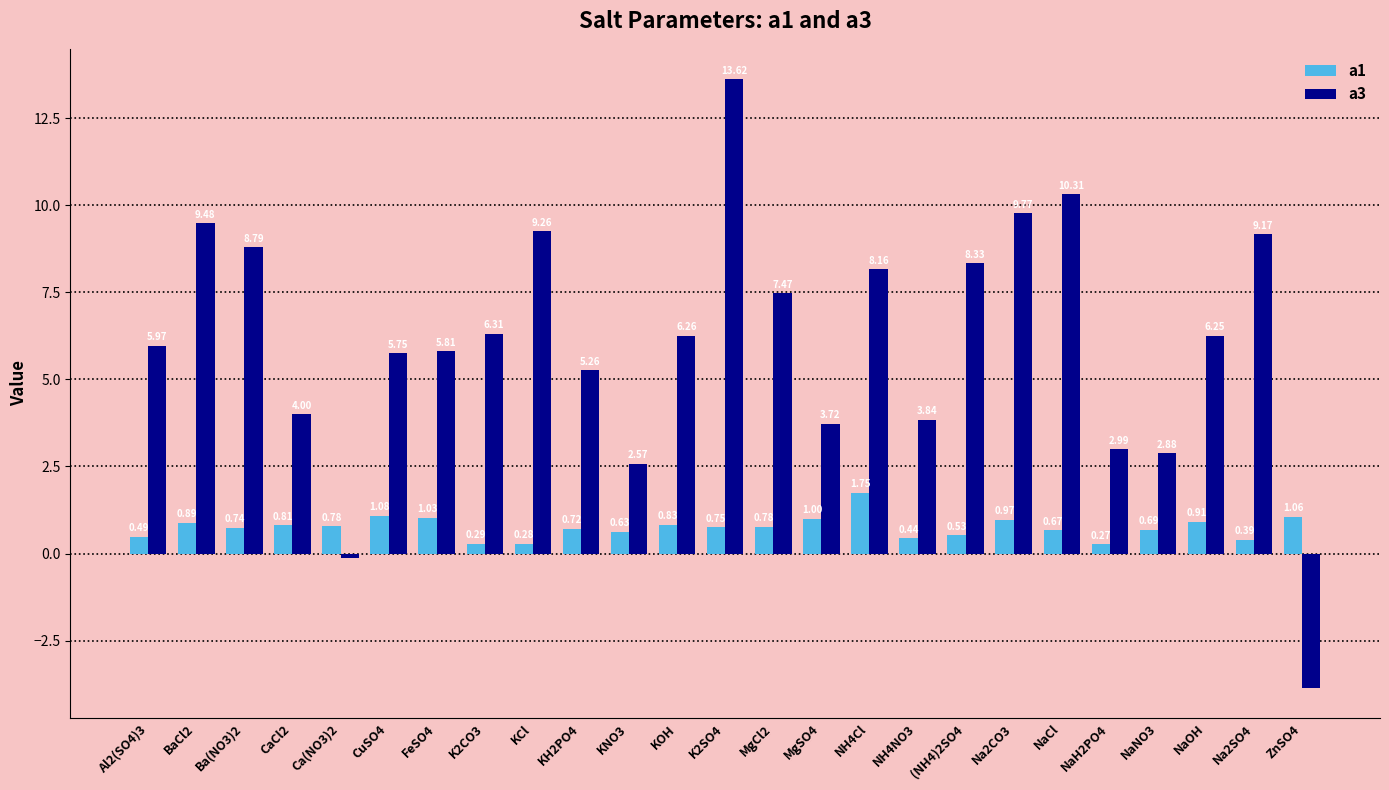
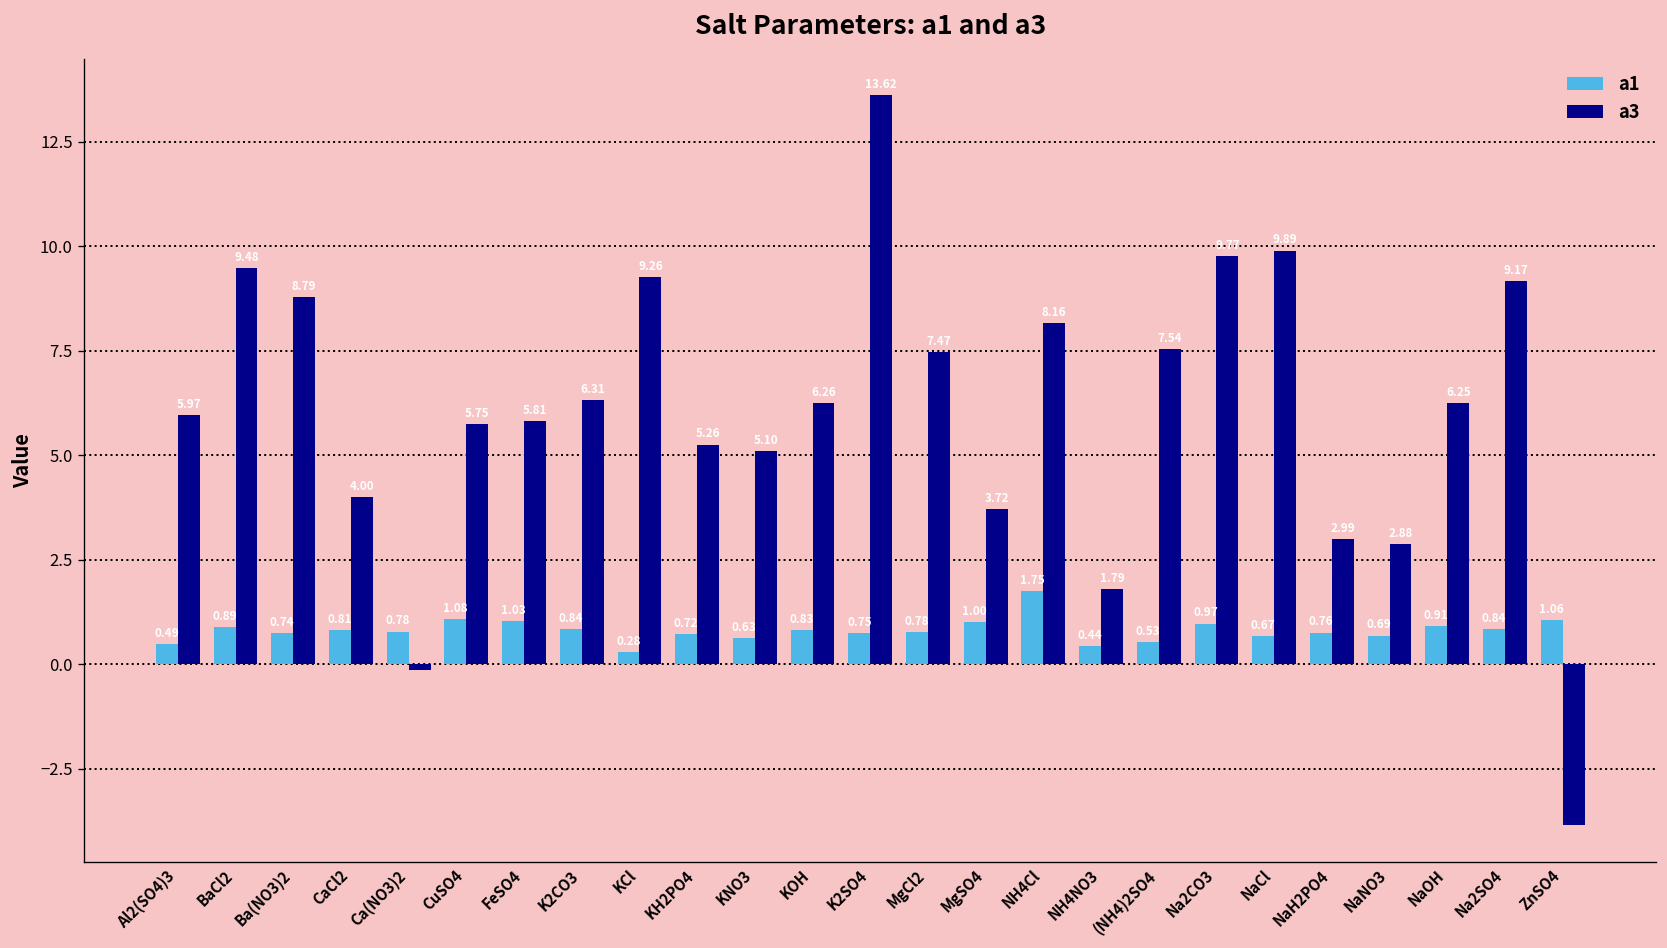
  {
    "a1": {
      "Al2(SO4)3": 0.49,
      "BaCl2": 0.89,
      "Ba(NO3)2": 0.74,
      "CaCl2": 0.81,
      "Ca(NO3)2": 0.78,
      "CuSO4": 1.08,
      "FeSO4": 1.03,
-     "K2CO3": 0.29,
+     "K2CO3": 0.84,
      "KCl": 0.28,
      "KH2PO4": 0.72,
      "KNO3": 0.63,
      "KOH": 0.83,
      "K2SO4": 0.75,
      "MgCl2": 0.78,
      "MgSO4": 1.00,
      "NH4Cl": 1.75,
      "NH4NO3": 0.44,
      "(NH4)2SO4": 0.53,
      "Na2CO3": 0.97,
      "NaCl": 0.67,
-     "NaH2PO4": 0.27,
+     "NaH2PO4": 0.76,
      "NaNO3": 0.69,
      "NaOH": 0.91,
-     "Na2SO4": 0.39,
+     "Na2SO4": 0.84,
      "ZnSO4": 1.06
    },
    "a3": {
      "Al2(SO4)3": 5.97,
      "BaCl2": 9.48,
      "Ba(NO3)2": 8.79,
      "CaCl2": 4.00,
      "CuSO4": 5.75,
      "FeSO4": 5.81,
      "K2CO3": 6.31,
      "KCl": 9.26,
      "KH2PO4": 5.26,
-     "KNO3": 2.57,
+     "KNO3": 5.10,
      "KOH": 6.26,
      "K2SO4": 13.62,
      "MgCl2": 7.47,
      "MgSO4": 3.72,
      "NH4Cl": 8.16,
-     "NH4NO3": 3.84,
-     "(NH4)2SO4": 8.33,
+     "NH4NO3": 1.79,
+     "(NH4)2SO4": 7.54,
      "Na2CO3": 9.77,
-     "NaCl": 10.31,
+     "NaCl": 9.89,
      "NaH2PO4": 2.99,
      "NaNO3": 2.88,
      "NaOH": 6.25,
      "Na2SO4": 9.17
    }
  }
